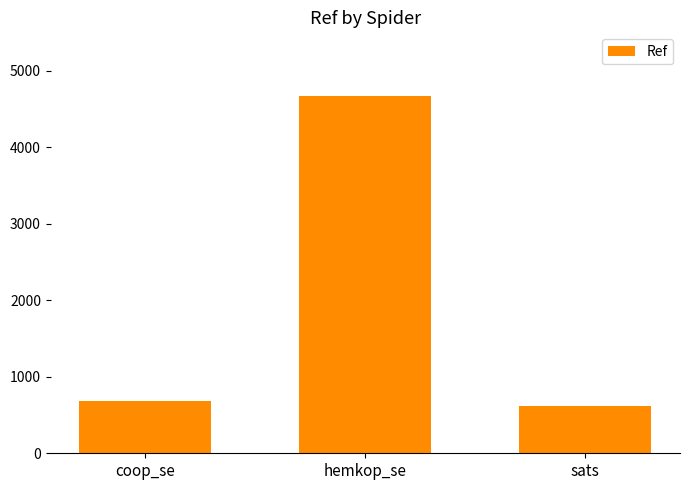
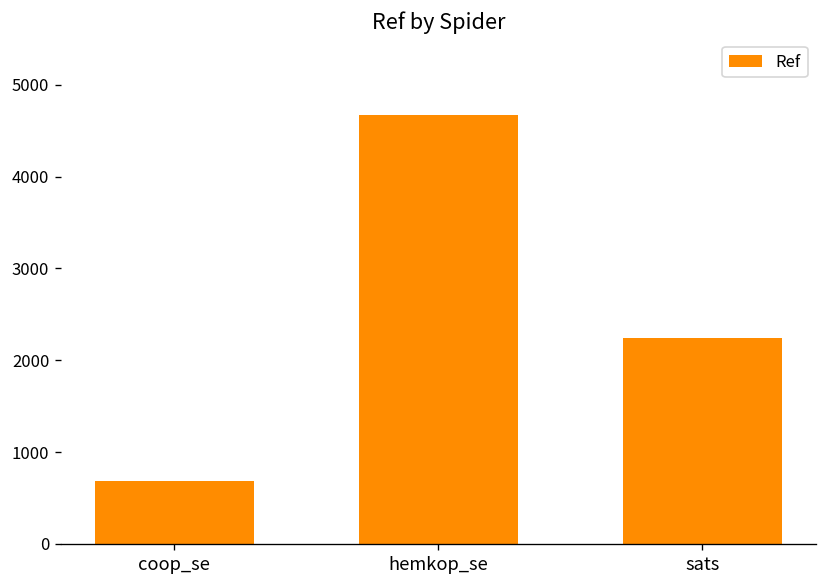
  {
    "coop_se": 700,
    "hemkop_se": 4700,
-   "sats": 600
+   "sats": 2200
  }
